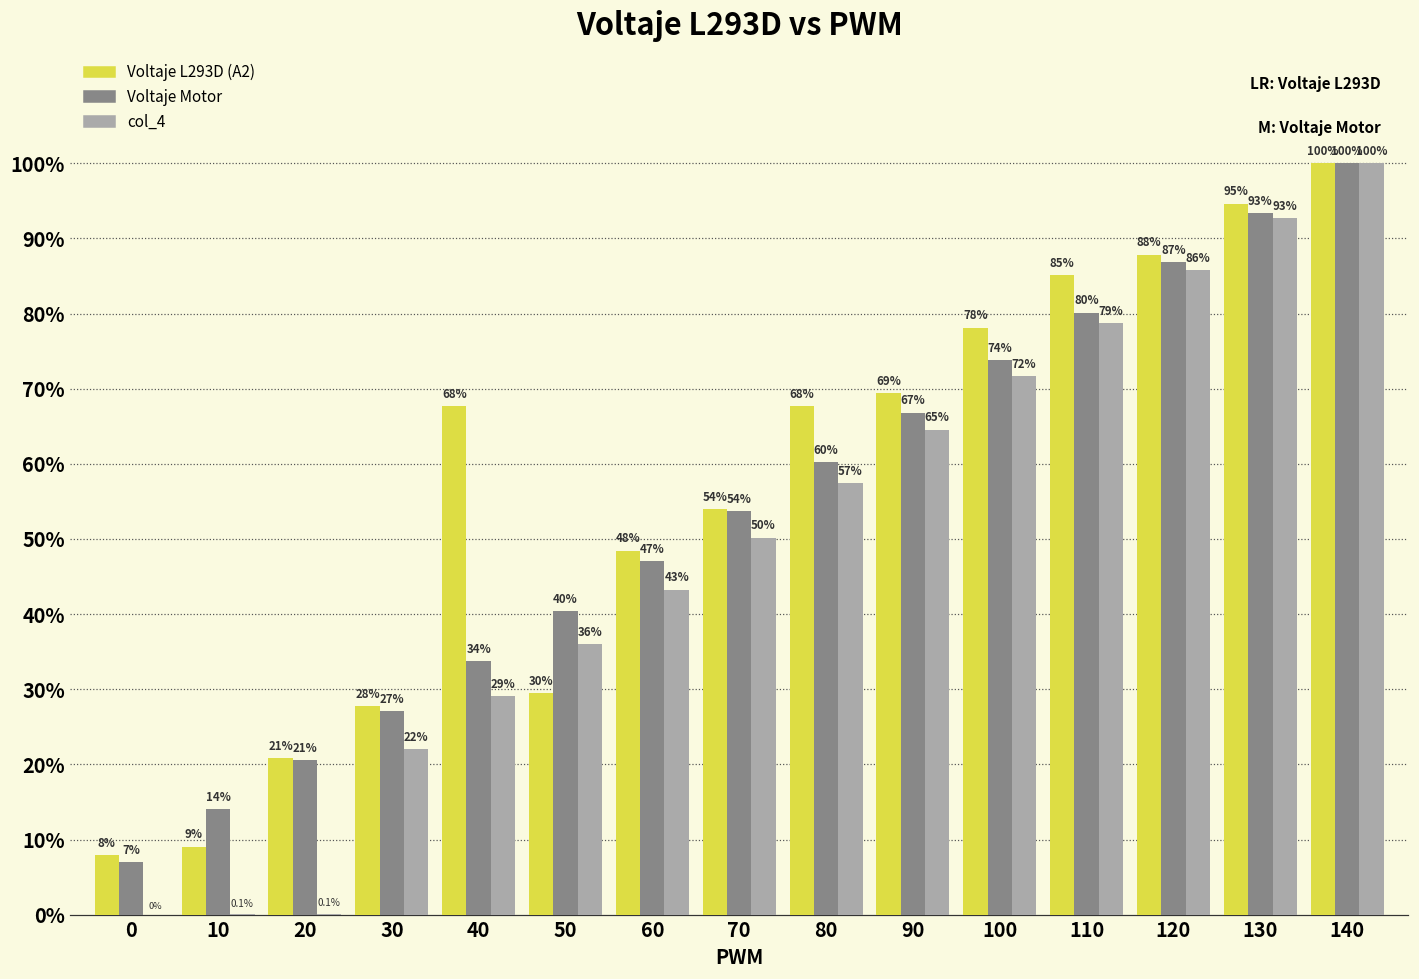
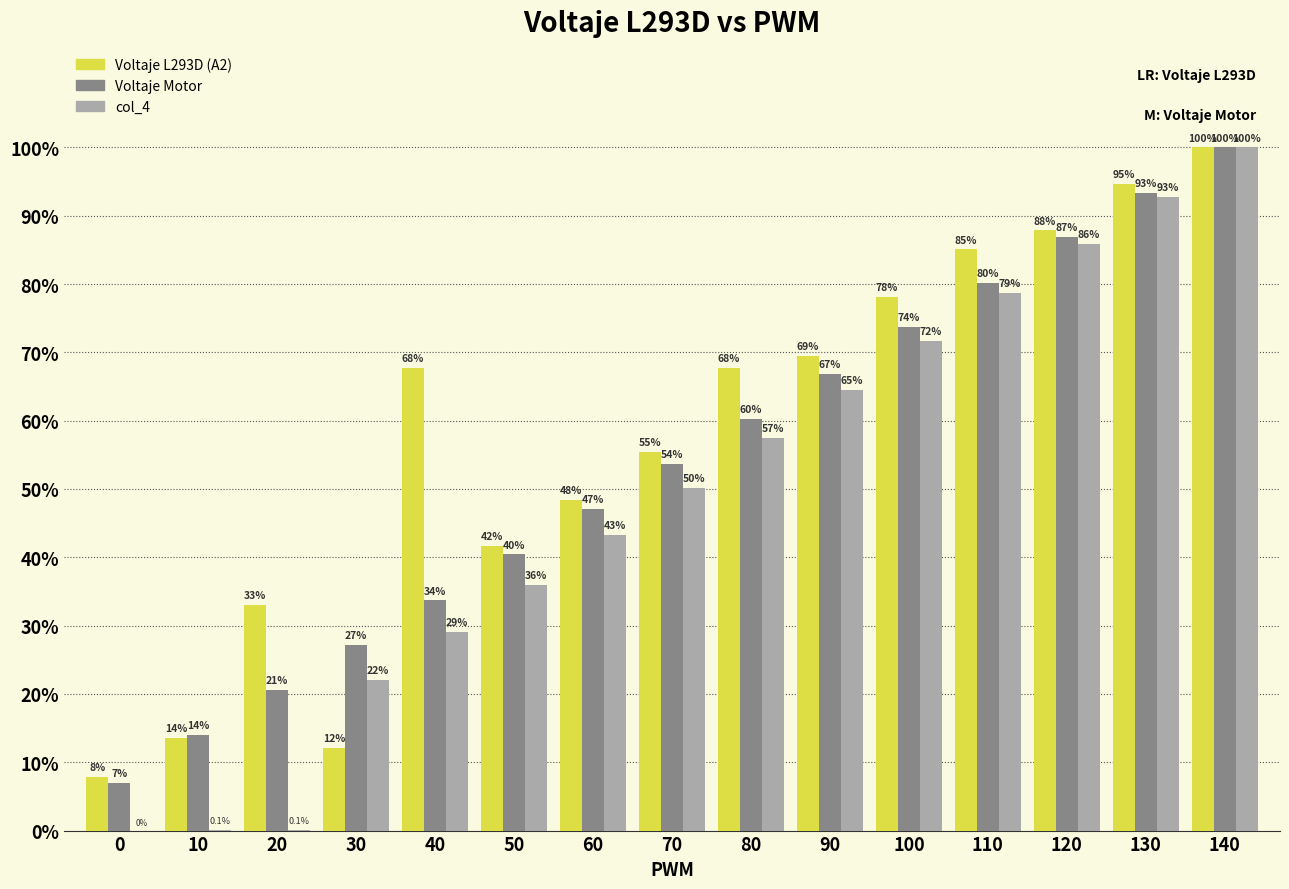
  {
    "Voltaje L293D (A2)": {
      "0": "8%",
-     "10": "9%",
-     "20": "21%",
-     "30": "28%",
+     "10": "14%",
+     "20": "33%",
+     "30": "12%",
      "40": "68%",
-     "50": "30%",
+     "50": "42%",
      "60": "48%",
-     "70": "54%",
+     "70": "55%",
      "80": "68%",
      "90": "69%",
      "100": "78%",
      "110": "85%",
      "120": "88%",
      "130": "95%"
    }
  }
